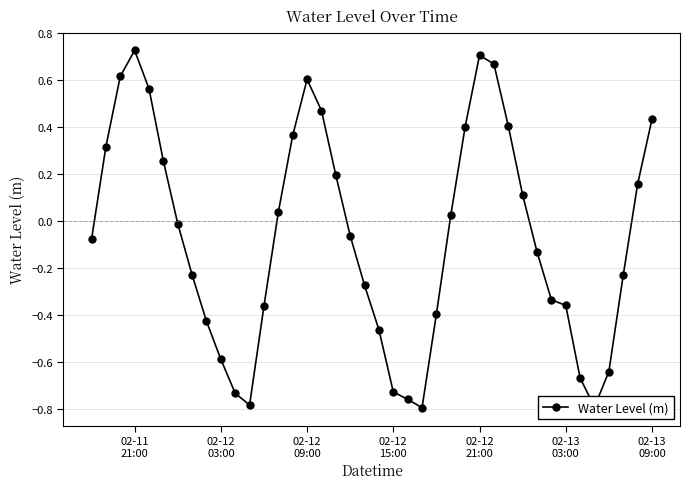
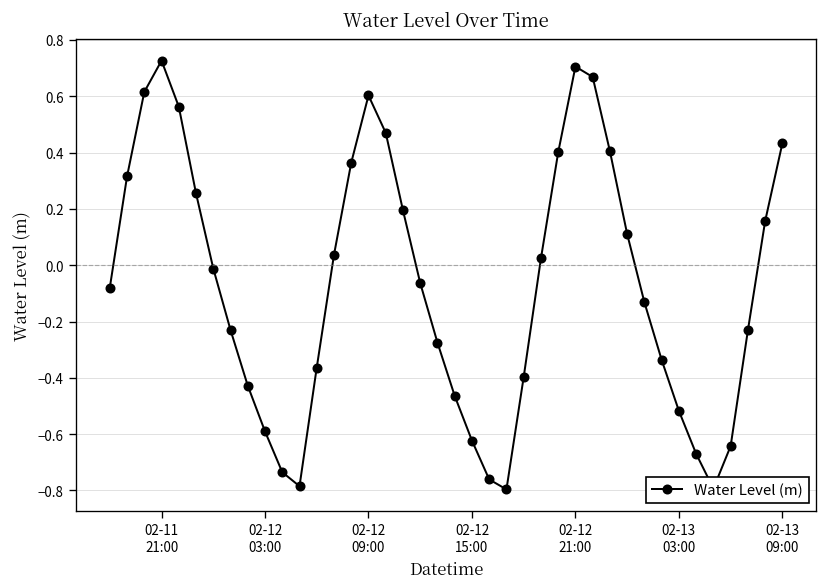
  {
    "02-11 21:00": 0.73,
    "02-12 03:00": -0.59,
    "02-12 09:00": 0.60,
-   "02-12 15:00": -0.73,
+   "02-12 15:00": -0.62,
    "02-12 21:00": 0.71,
-   "02-13 03:00": -0.36,
+   "02-13 03:00": -0.52,
    "02-13 09:00": 0.43
  }
